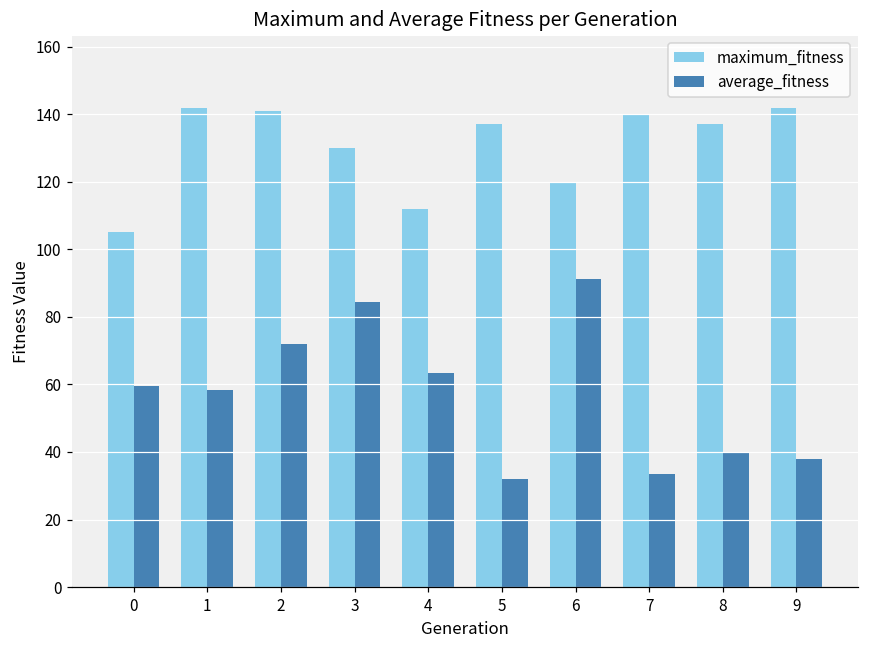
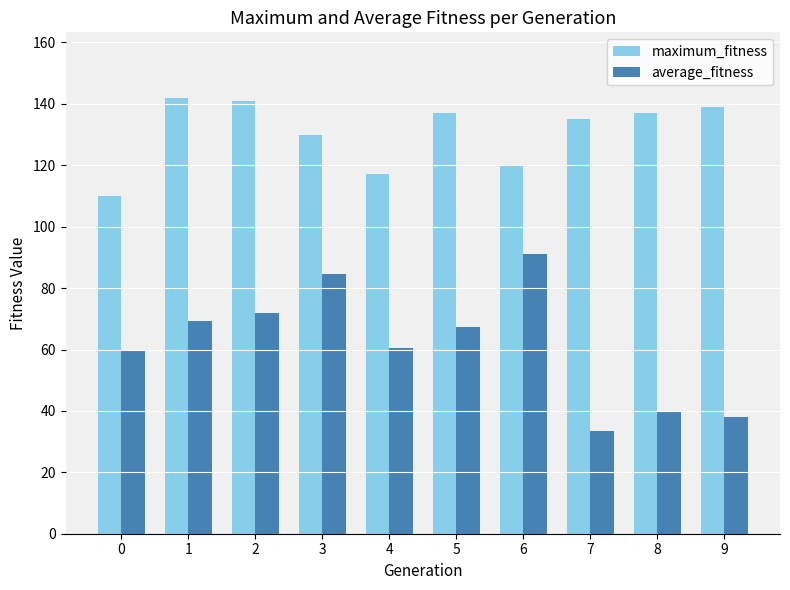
  {
    "maximum_fitness": {
-     "0": 105,
+     "0": 110,
      "1": 142,
      "2": 141,
      "3": 130,
-     "4": 112,
+     "4": 117,
      "5": 137,
      "6": 120,
-     "7": 140,
+     "7": 135,
      "8": 137,
-     "9": 142
+     "9": 139
    },
    "average_fitness": {
      "0": 60,
-     "1": 58,
+     "1": 69,
      "2": 72,
      "3": 85,
-     "4": 64,
-     "5": 32,
+     "4": 61,
+     "5": 67,
      "6": 91,
      "7": 33,
      "8": 40,
      "9": 38
    }
  }
